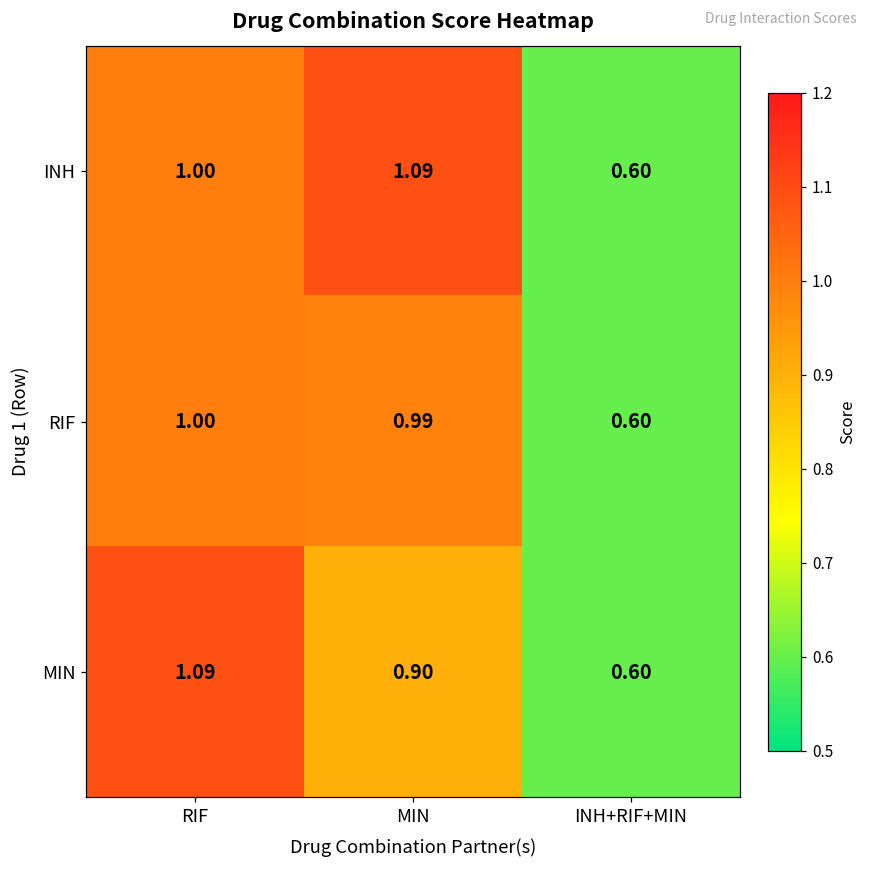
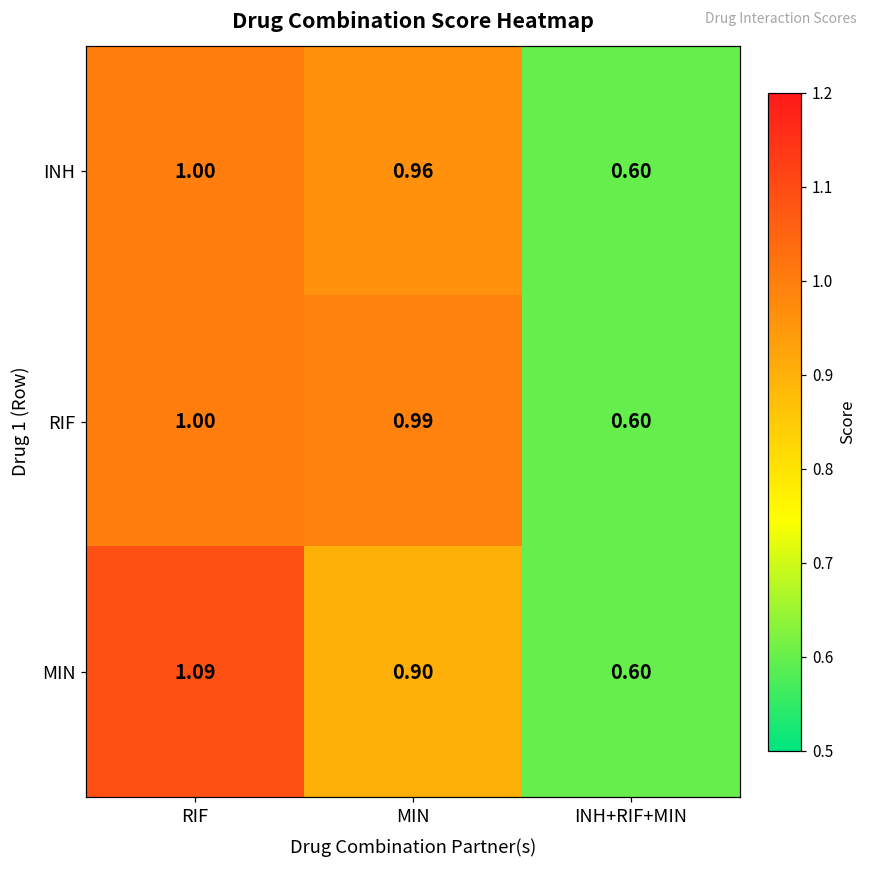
  {
    "INH": {
      "RIF": 1.00,
-     "MIN": 1.09,
+     "MIN": 0.96,
      "INH+RIF+MIN": 0.60
    },
    "RIF": {
      "RIF": 1.00,
      "MIN": 0.99,
      "INH+RIF+MIN": 0.60
    },
    "MIN": {
      "RIF": 1.09,
      "MIN": 0.90,
      "INH+RIF+MIN": 0.60
    }
  }
